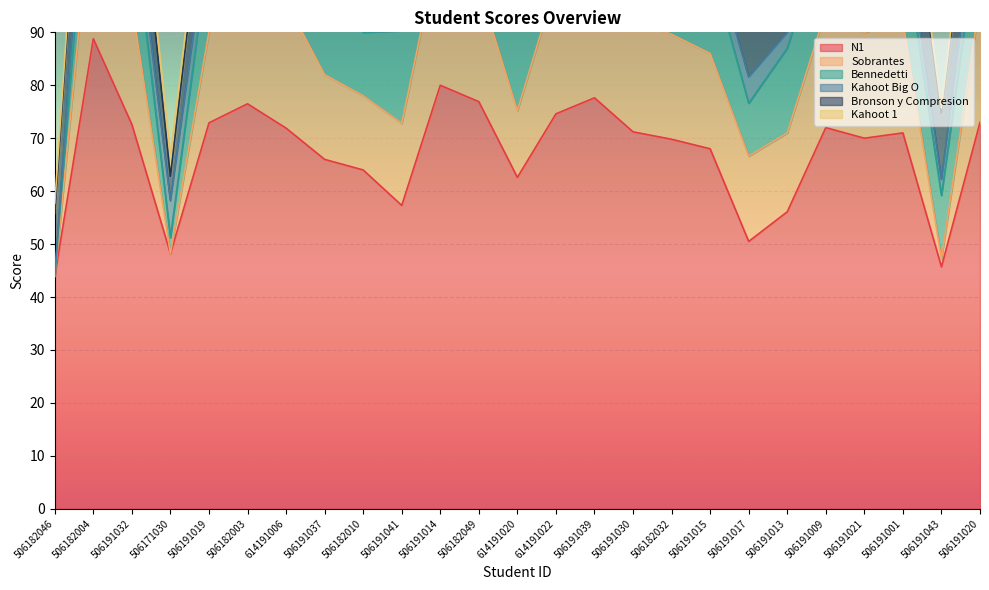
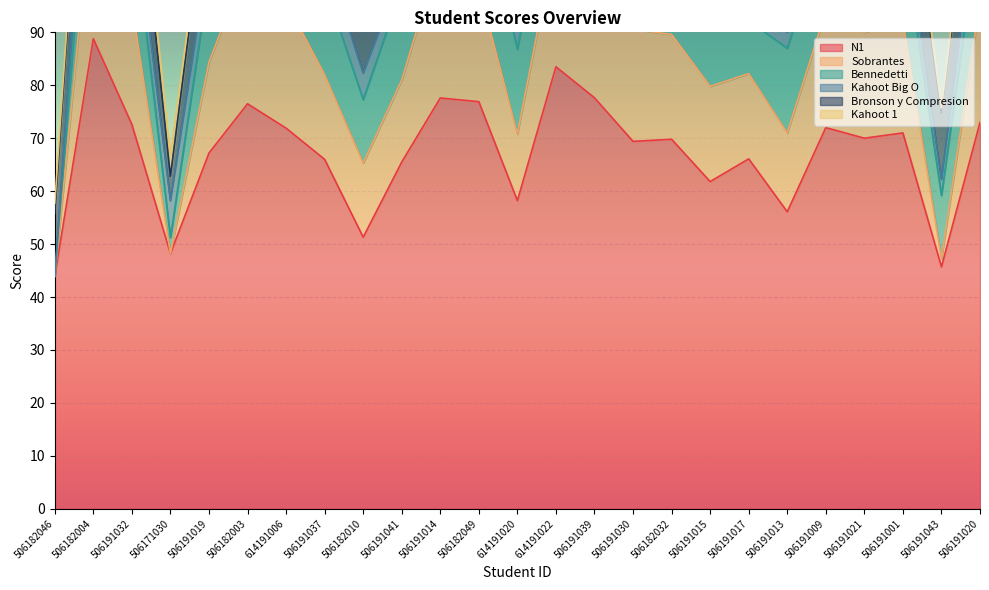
  {
    "N1": {
      "506182004": 89,
      "506191032": 73,
-     "506191019": 73,
+     "506191019": 67,
      "506182003": 77,
      "614191006": 72,
      "506191037": 66,
-     "506182010": 64,
-     "506191041": 57,
-     "506191014": 80,
+     "506182010": 51,
+     "506191041": 66,
+     "506191014": 78,
      "506182049": 77,
-     "614191020": 63,
-     "614191022": 75,
+     "614191020": 58,
+     "614191022": 84,
      "506191039": 78,
-     "506191030": 71,
+     "506191030": 69,
      "506182032": 70,
-     "506191015": 68,
-     "506191017": 51,
+     "506191015": 62,
+     "506191017": 66,
      "506191013": 56,
      "506191009": 72,
      "506191021": 70,
      "506191001": 71,
      "506191043": 46,
      "506191020": 73
    },
    "Bronson y Compresion": {
      "506182046": 12,
      "506171030": 5
    }
  }
